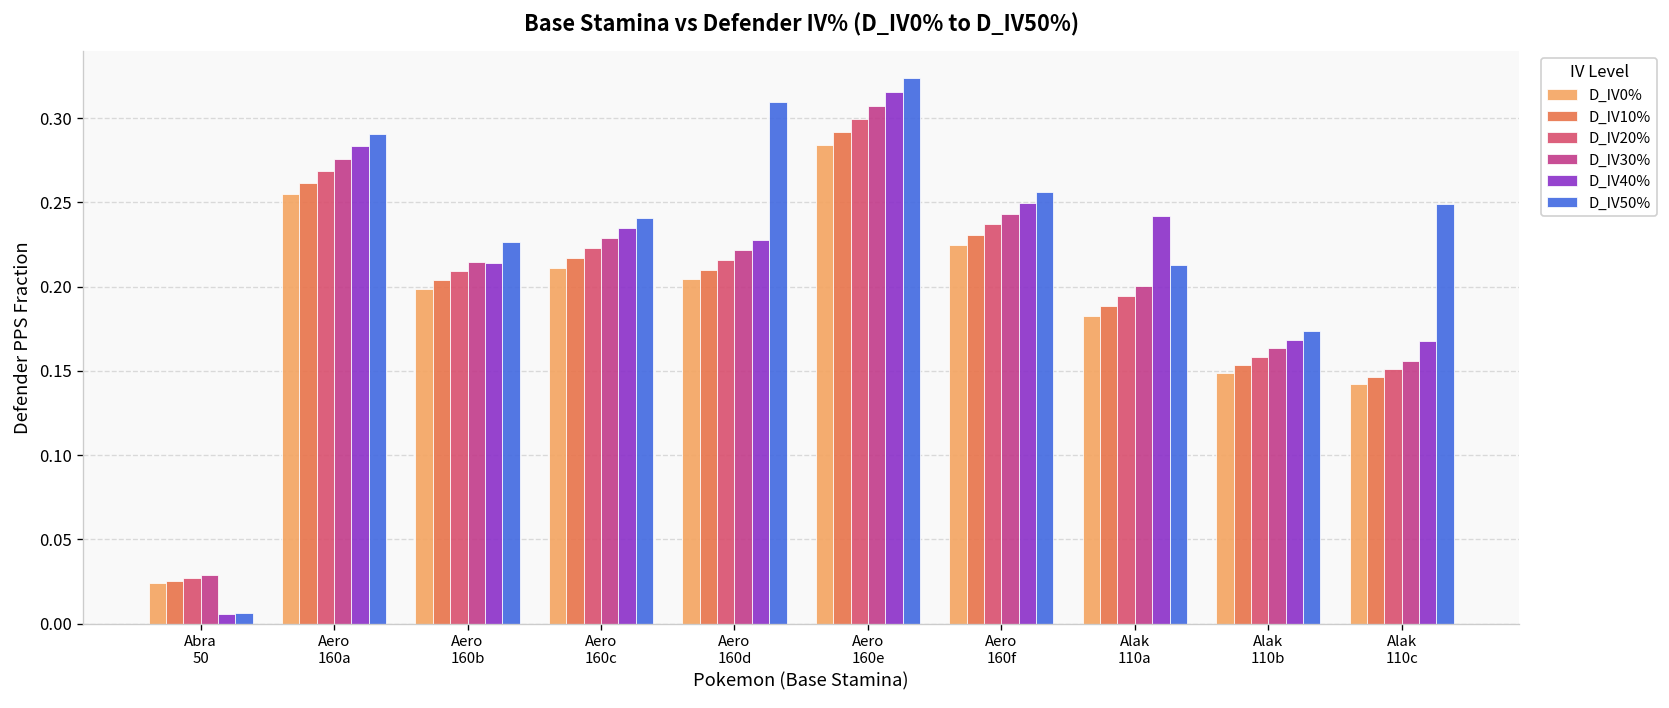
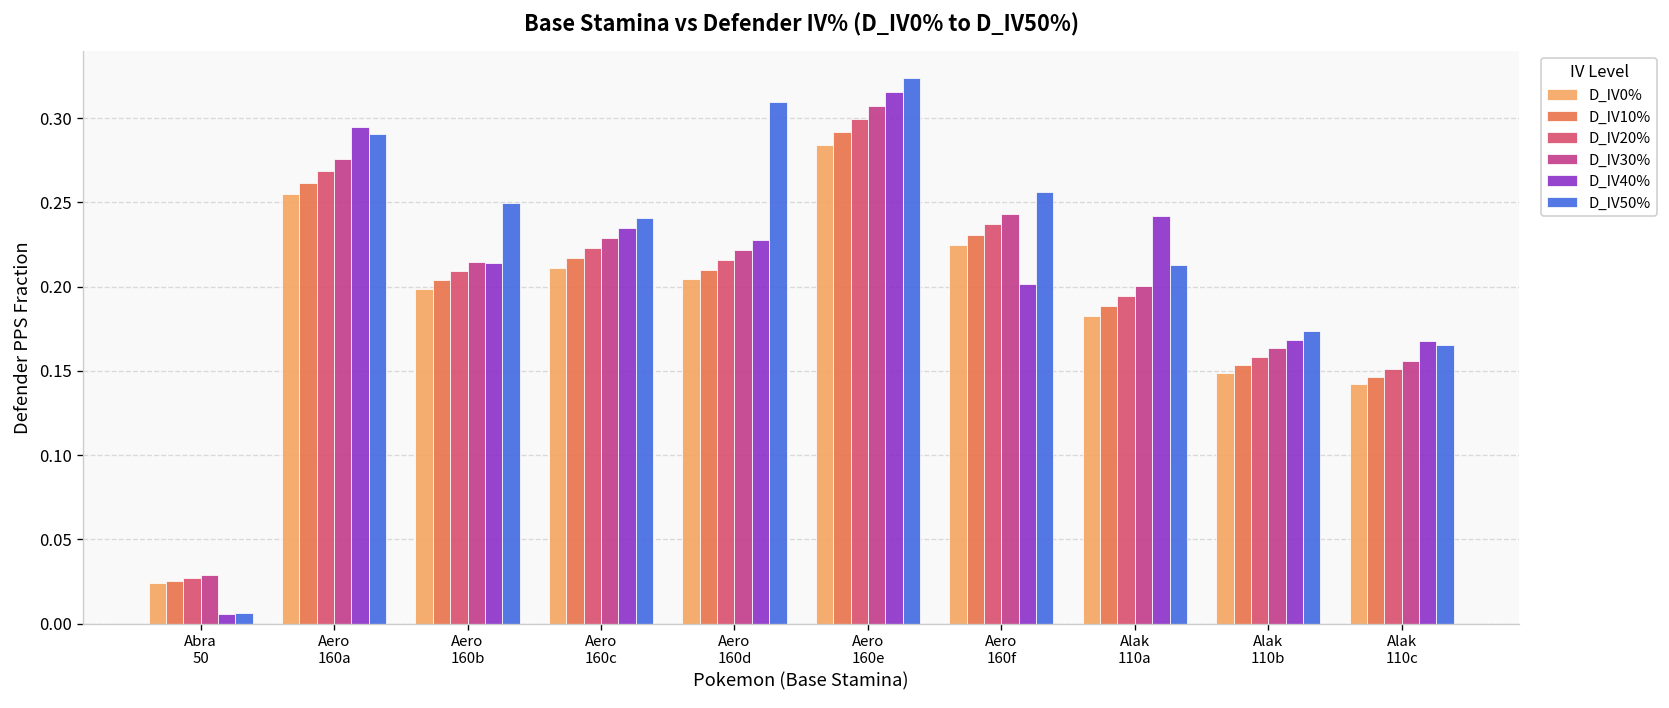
  {
    "D_IV40%": {
      "Abra 50": 0.006,
-     "Aero 160a": 0.283,
+     "Aero 160a": 0.295,
      "Aero 160b": 0.214,
      "Aero 160c": 0.235,
      "Aero 160d": 0.227,
      "Aero 160e": 0.315,
-     "Aero 160f": 0.250,
+     "Aero 160f": 0.202,
      "Alak 110a": 0.242,
      "Alak 110b": 0.168,
      "Alak 110c": 0.168
    },
    "D_IV50%": {
      "Abra 50": 0.006,
      "Aero 160a": 0.291,
-     "Aero 160b": 0.226,
+     "Aero 160b": 0.249,
      "Aero 160c": 0.241,
      "Aero 160d": 0.310,
      "Aero 160e": 0.324,
      "Aero 160f": 0.256,
      "Alak 110a": 0.213,
      "Alak 110b": 0.174,
-     "Alak 110c": 0.249
+     "Alak 110c": 0.166
    }
  }
